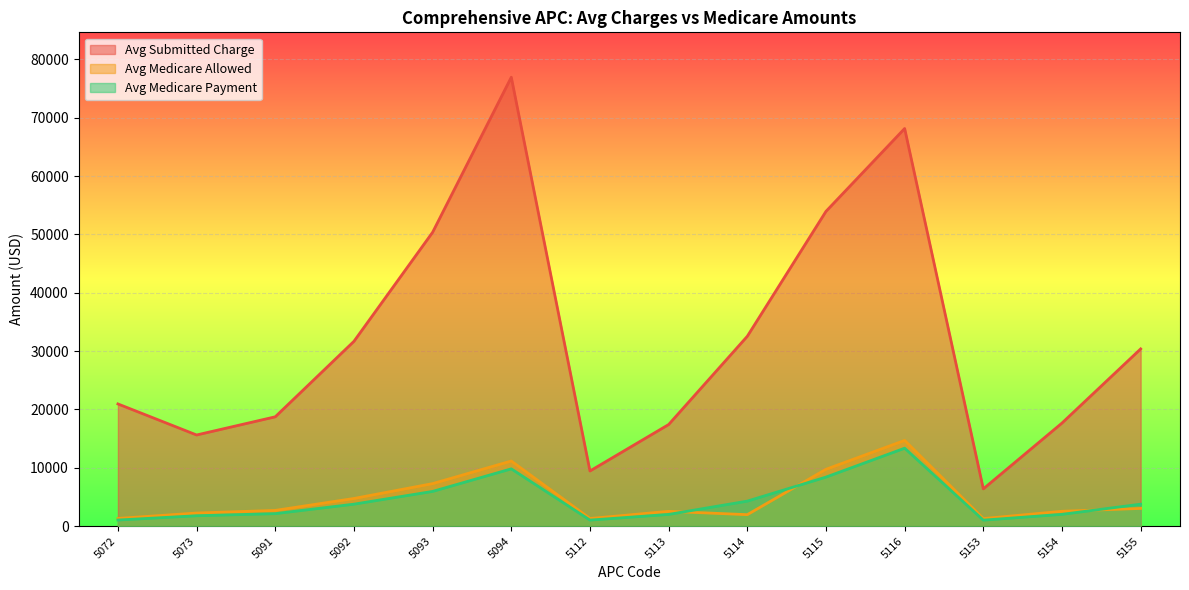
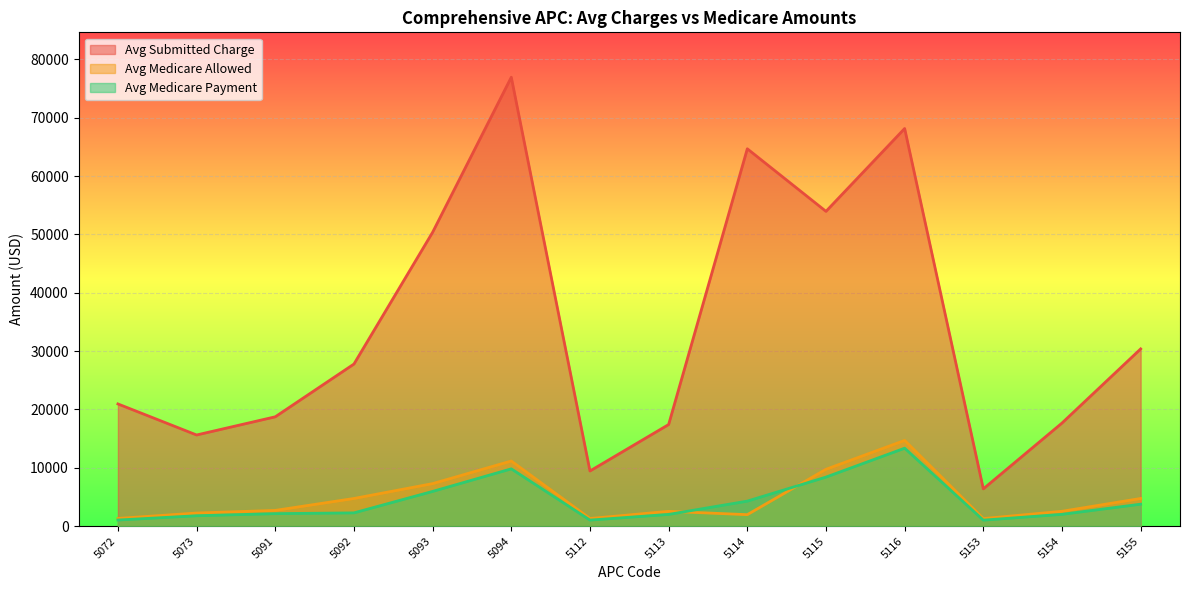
  {
    "Avg Submitted Charge": {
      "5072": 21000,
      "5073": 16000,
      "5091": 19000,
-     "5092": 32000,
+     "5092": 28000,
      "5093": 50000,
      "5094": 77000,
      "5112": 9000,
      "5113": 17000,
-     "5114": 33000,
+     "5114": 65000,
      "5115": 54000,
      "5116": 68000,
      "5153": 6000,
      "5154": 18000,
      "5155": 30000
    },
    "Avg Medicare Allowed": {
      "5073": 2000,
      "5091": 3000,
      "5092": 5000,
      "5093": 7000,
      "5094": 11000,
      "5113": 3000,
      "5114": 2000,
      "5115": 10000,
      "5116": 15000,
      "5154": 3000,
-     "5155": 3000
+     "5155": 5000
    },
    "Avg Medicare Payment": {
      "5073": 2000,
      "5091": 2000,
-     "5092": 4000,
+     "5092": 2000,
      "5093": 6000,
      "5094": 10000,
      "5113": 2000,
      "5114": 4000,
      "5115": 8000,
      "5116": 13000,
      "5154": 2000,
      "5155": 4000
    }
  }
